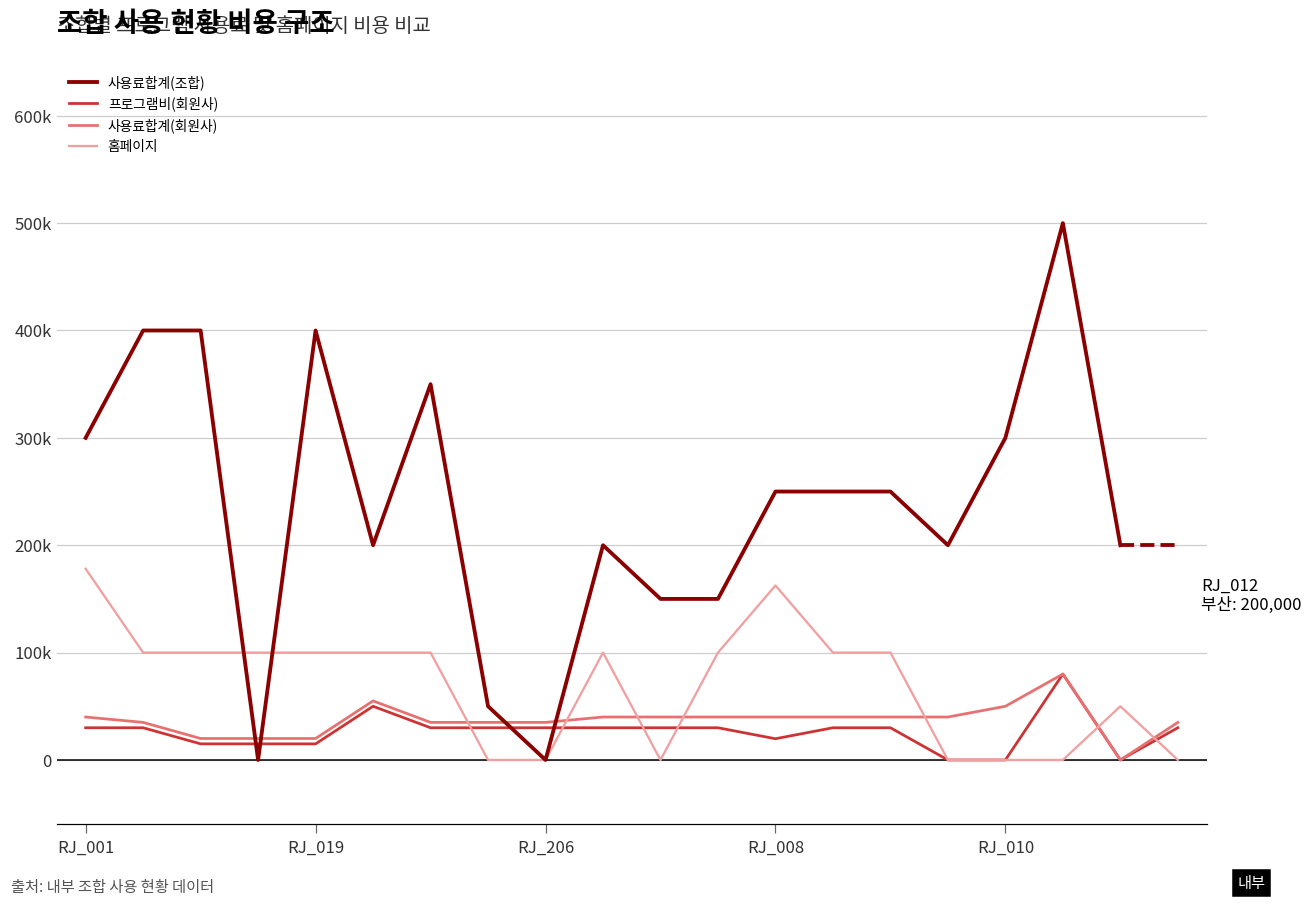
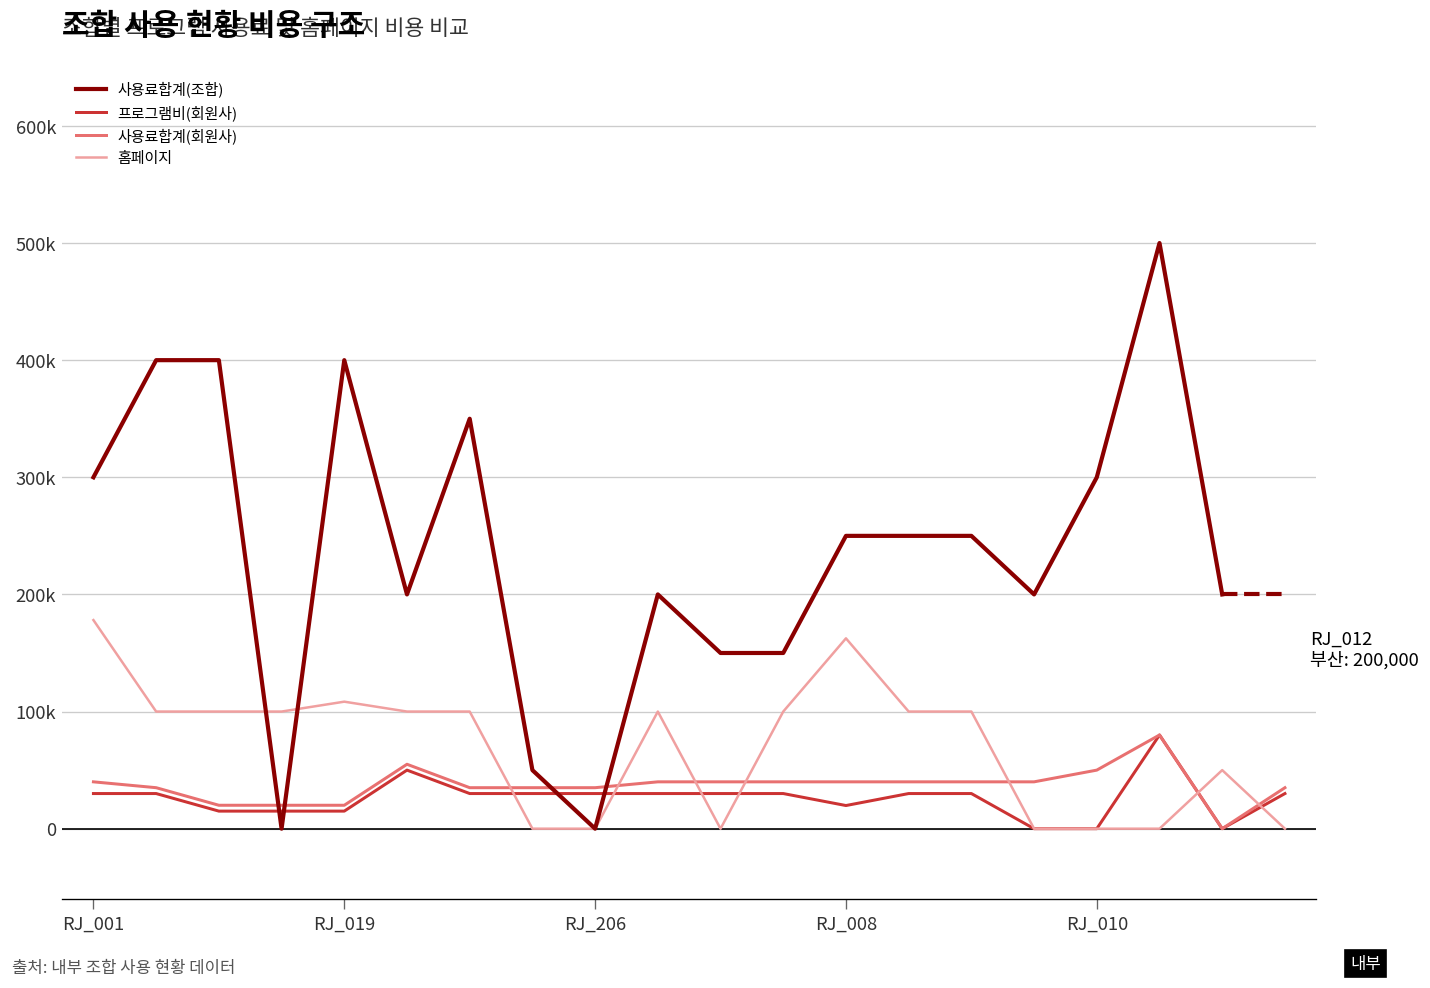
  {
    "프로그램비(회원사)": {
      "RJ_001": 30000,
      "RJ_019": 20000,
      "RJ_206": 30000,
      "RJ_008": 20000
    },
    "사용료합계(회원사)": {
      "RJ_001": 40000,
      "RJ_019": 20000,
      "RJ_206": 40000,
      "RJ_008": 40000,
      "RJ_010": 50000
    },
    "홈페이지": {
      "RJ_001": 180000,
-     "RJ_019": 100000,
+     "RJ_019": 110000,
      "RJ_008": 160000
    }
  }
